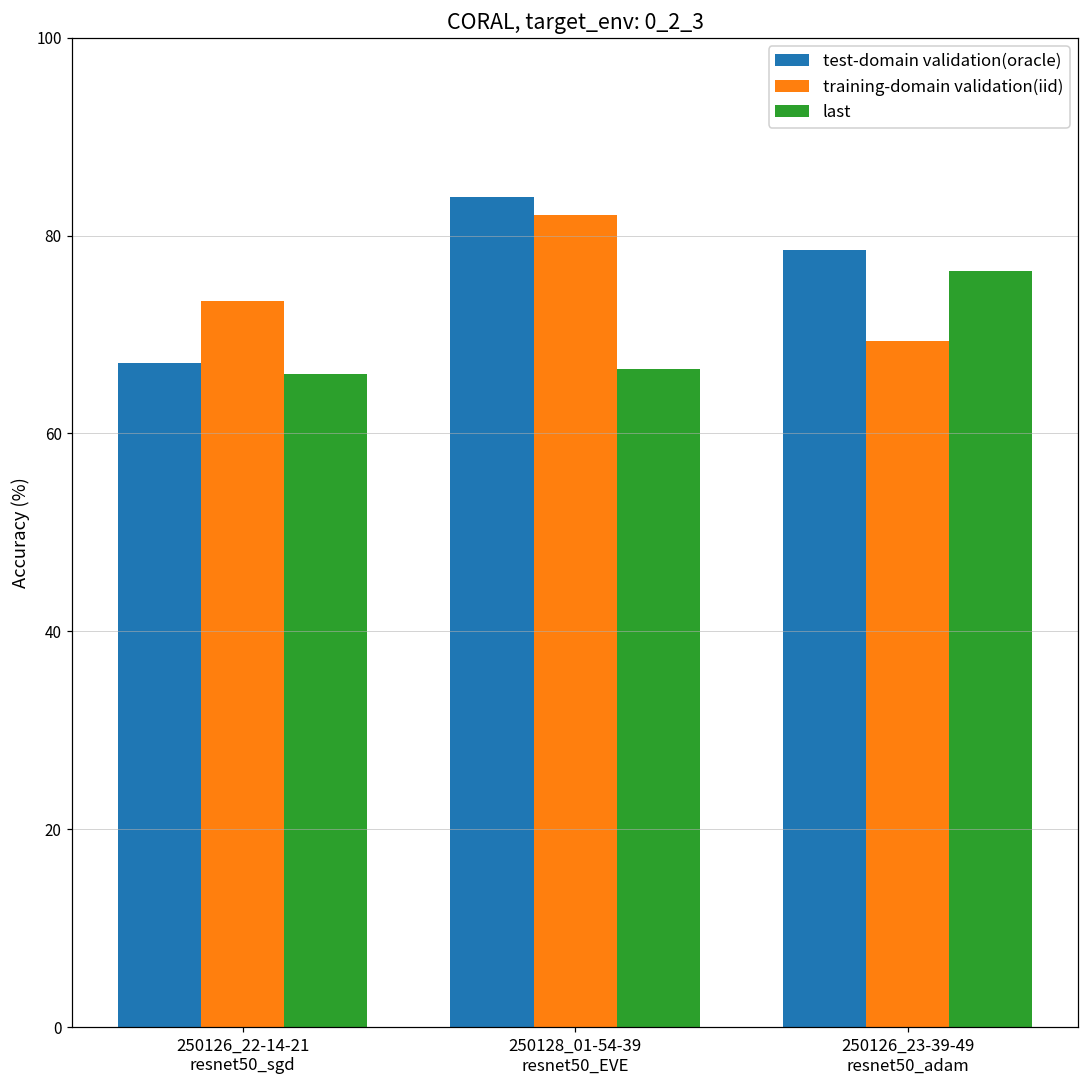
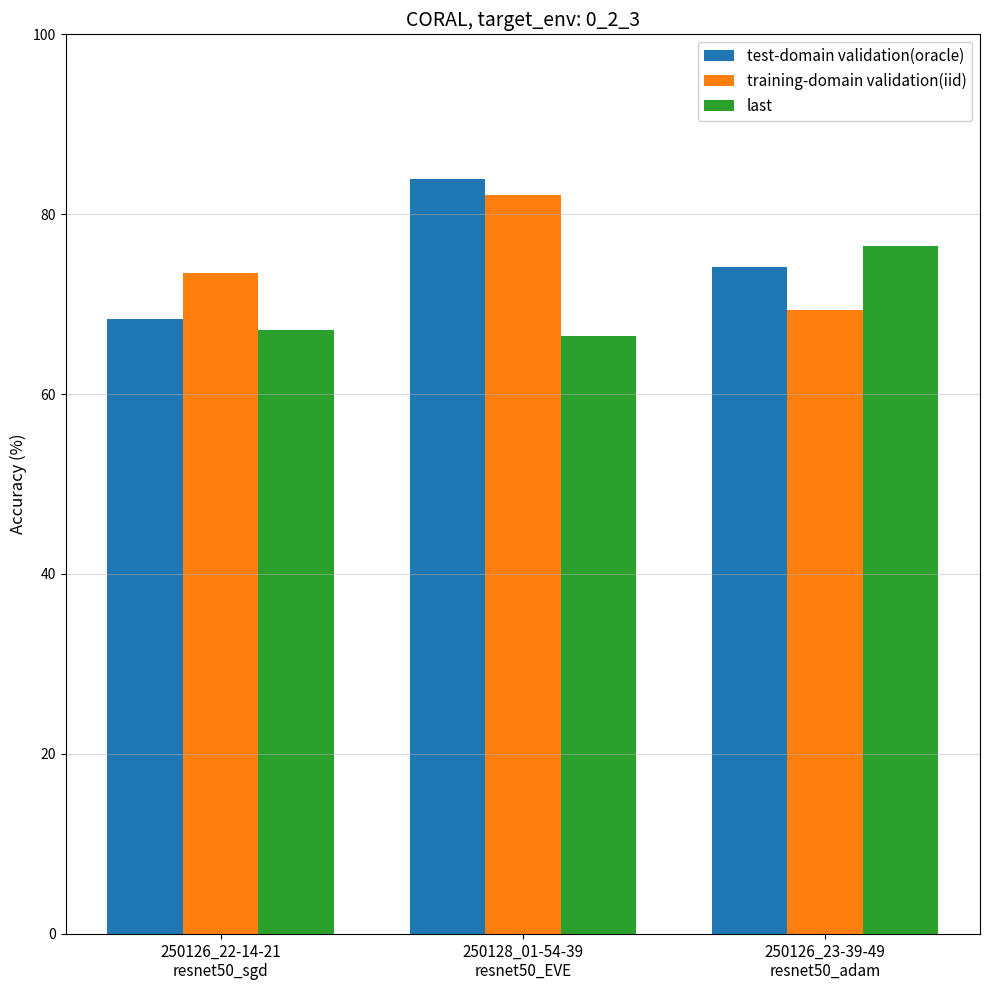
  {
    "test-domain validation(oracle)": {
-     "250126_22-14-21 resnet50_sgd": 67,
+     "250126_22-14-21 resnet50_sgd": 68,
      "250128_01-54-39 resnet50_EVE": 84,
-     "250126_23-39-49 resnet50_adam": 79
+     "250126_23-39-49 resnet50_adam": 74
    },
    "training-domain validation(iid)": {
      "250126_22-14-21 resnet50_sgd": 73,
      "250128_01-54-39 resnet50_EVE": 82,
      "250126_23-39-49 resnet50_adam": 69
    },
    "last": {
-     "250126_22-14-21 resnet50_sgd": 66,
+     "250126_22-14-21 resnet50_sgd": 67,
      "250128_01-54-39 resnet50_EVE": 66,
      "250126_23-39-49 resnet50_adam": 76
    }
  }
